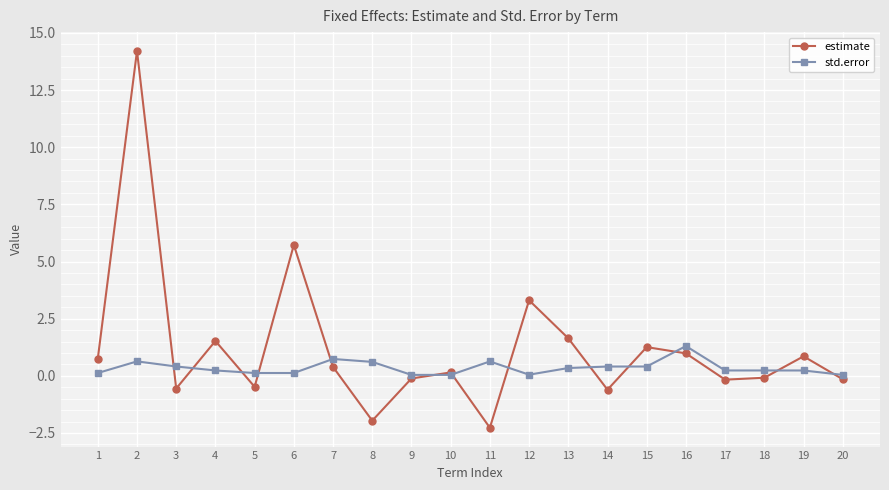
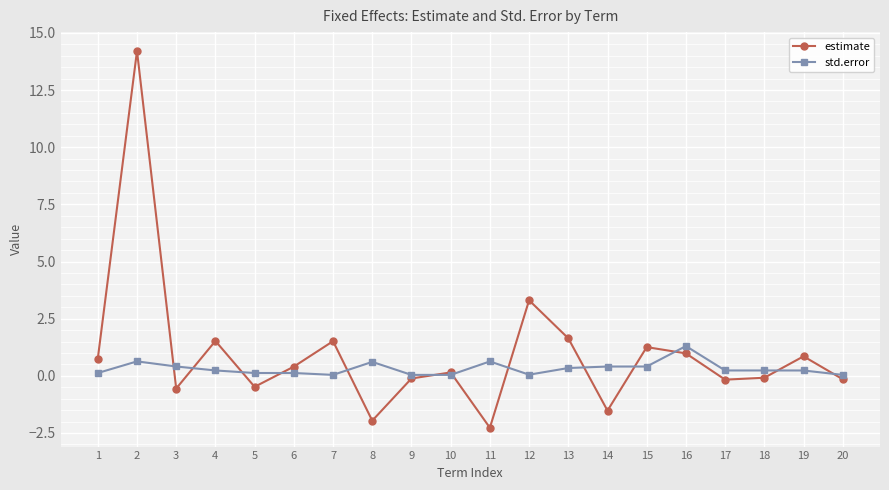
  {
    "estimate": {
      "1": 0.7,
      "2": 14.2,
      "3": -0.6,
      "4": 1.5,
      "5": -0.5,
-     "6": 5.7,
-     "7": 0.4,
+     "6": 0.4,
+     "7": 1.5,
      "8": -2.0,
      "9": -0.1,
      "11": -2.3,
      "12": 3.3,
      "13": 1.6,
-     "14": -0.6,
+     "14": -1.5,
      "15": 1.3,
      "16": 1.0,
      "17": -0.2,
      "18": -0.1,
      "19": 0.9,
      "20": -0.2
    },
    "std.error": {
      "1": 0.1,
      "2": 0.6,
      "3": 0.4,
      "4": 0.2,
      "5": 0.1,
      "6": 0.1,
-     "7": 0.7,
+     "7": 0.0,
      "8": 0.6,
      "9": 0.0,
      "11": 0.6,
      "12": 0.0,
      "13": 0.3,
      "14": 0.4,
      "15": 0.4,
      "16": 1.3,
      "17": 0.2,
      "18": 0.2,
      "19": 0.2,
      "20": 0.0
    }
  }
